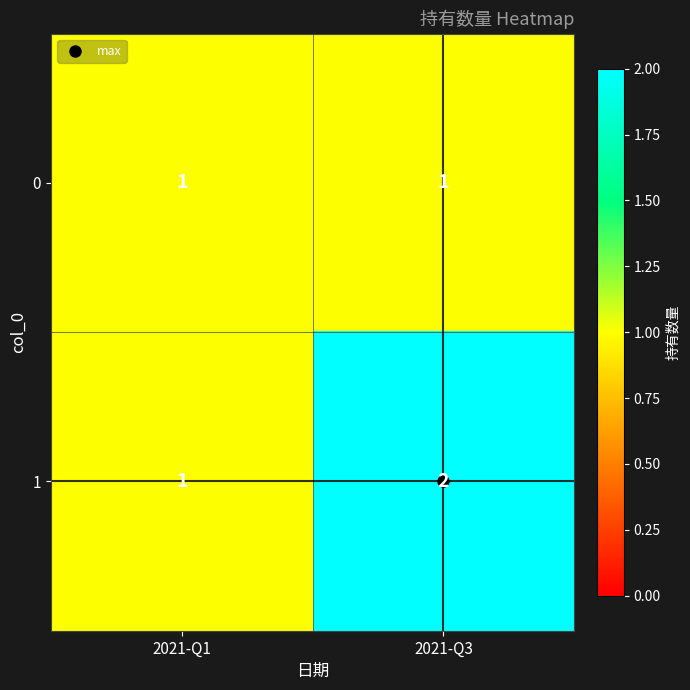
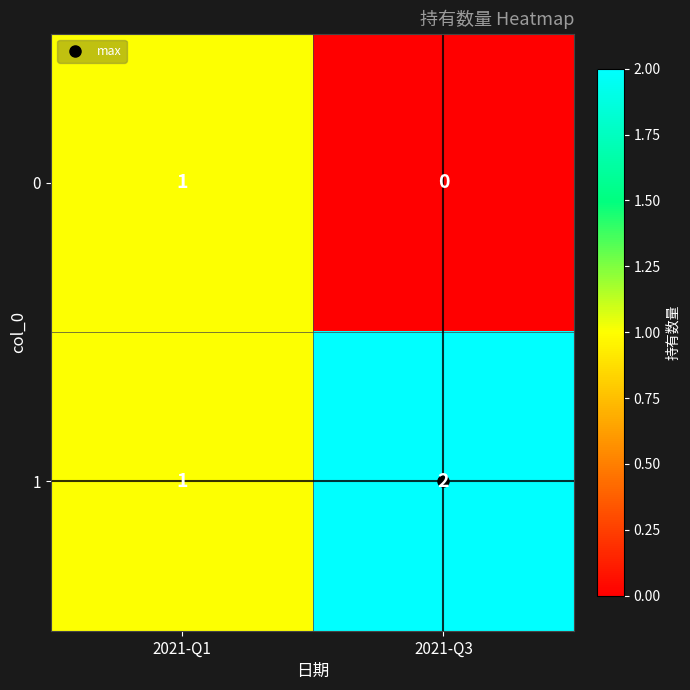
  {
    "0": {
      "2021-Q1": 1,
-     "2021-Q3": 1
+     "2021-Q3": 0
    },
    "1": {
      "2021-Q1": 1
    }
  }
